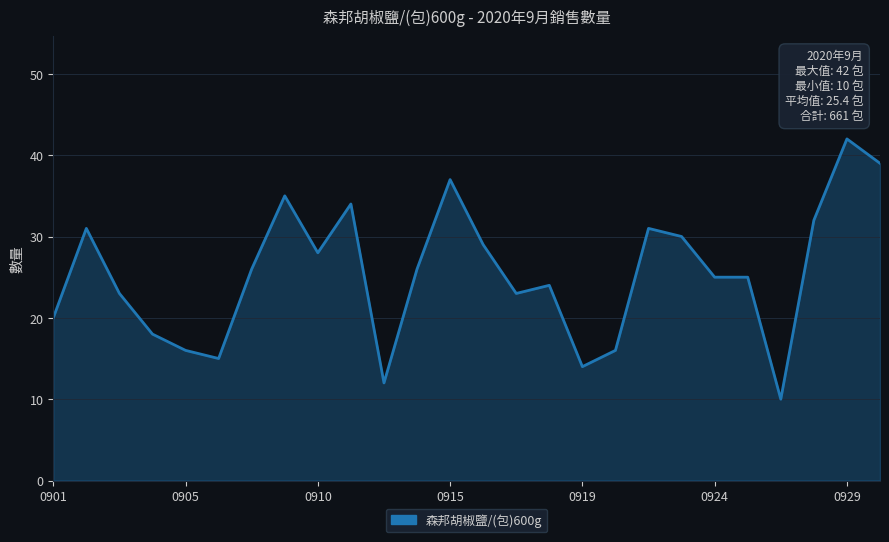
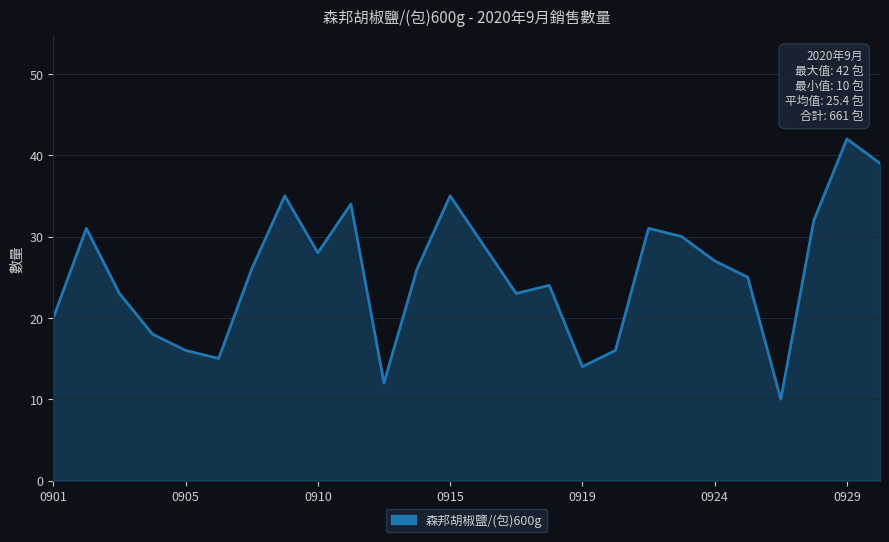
  {
    "0901": 20,
    "0905": 16,
    "0910": 28,
-   "0915": 37,
+   "0915": 35,
    "0919": 14,
-   "0924": 25
+   "0924": 27
  }
